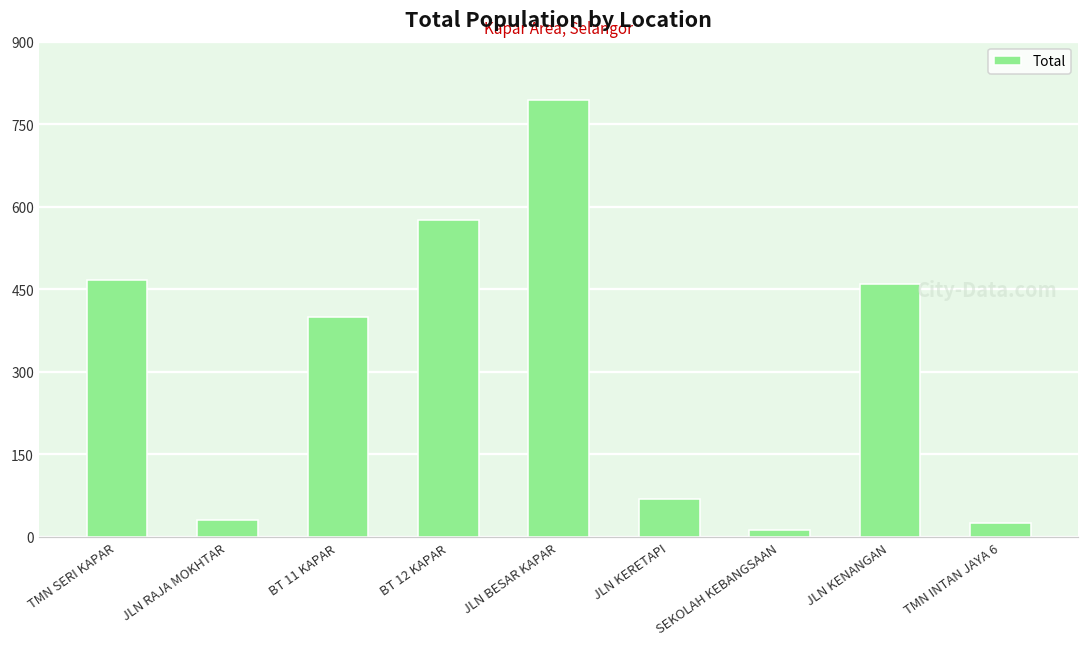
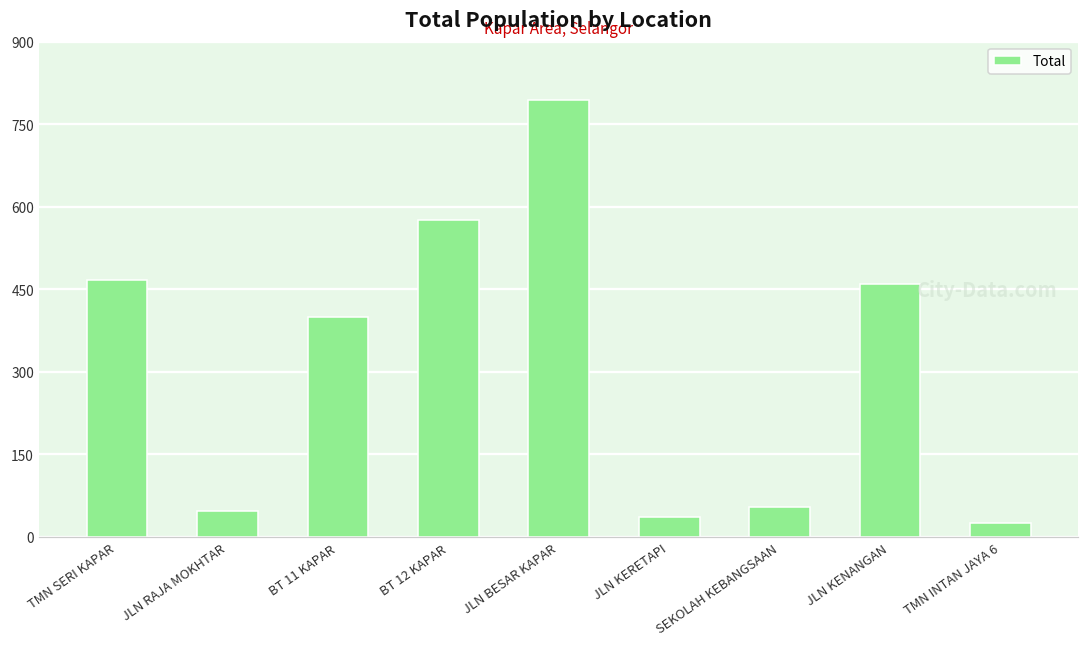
  {
    "TMN SERI KAPAR": 470,
-   "JLN RAJA MOKHTAR": 30,
+   "JLN RAJA MOKHTAR": 50,
    "BT 11 KAPAR": 400,
    "BT 12 KAPAR": 580,
    "JLN BESAR KAPAR": 800,
-   "JLN KERETAPI": 70,
-   "SEKOLAH KEBANGSAAN": 10,
+   "JLN KERETAPI": 40,
+   "SEKOLAH KEBANGSAAN": 50,
    "JLN KENANGAN": 460,
    "TMN INTAN JAYA 6": 30
  }
